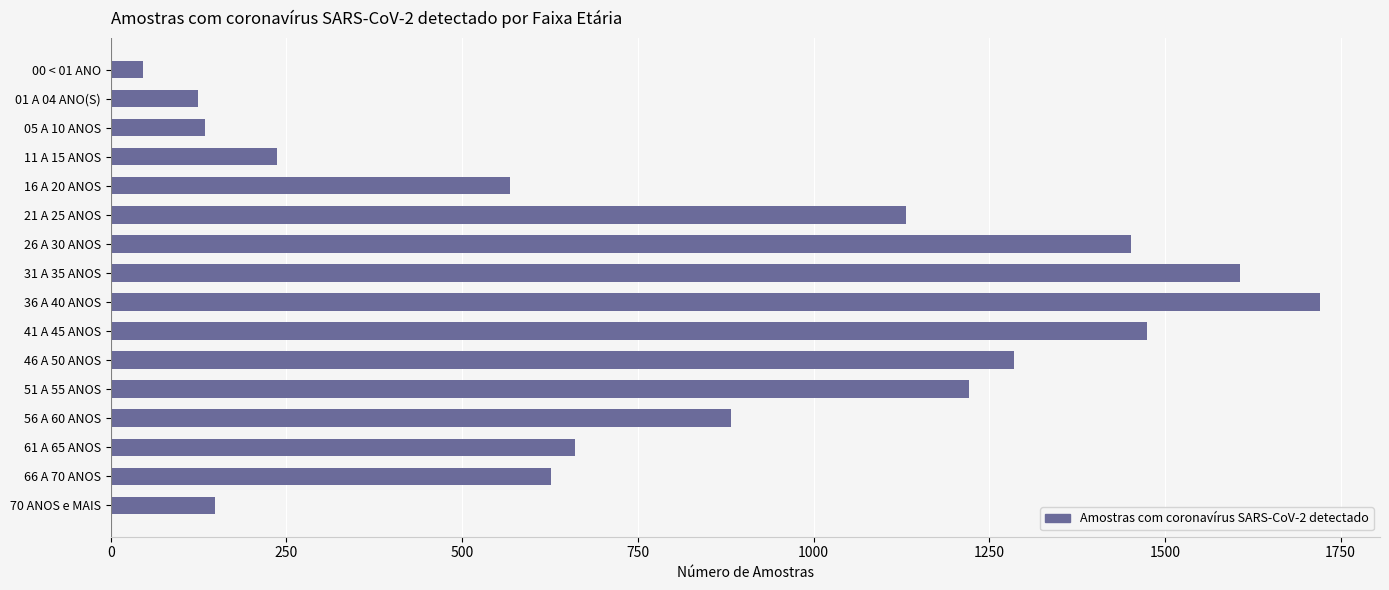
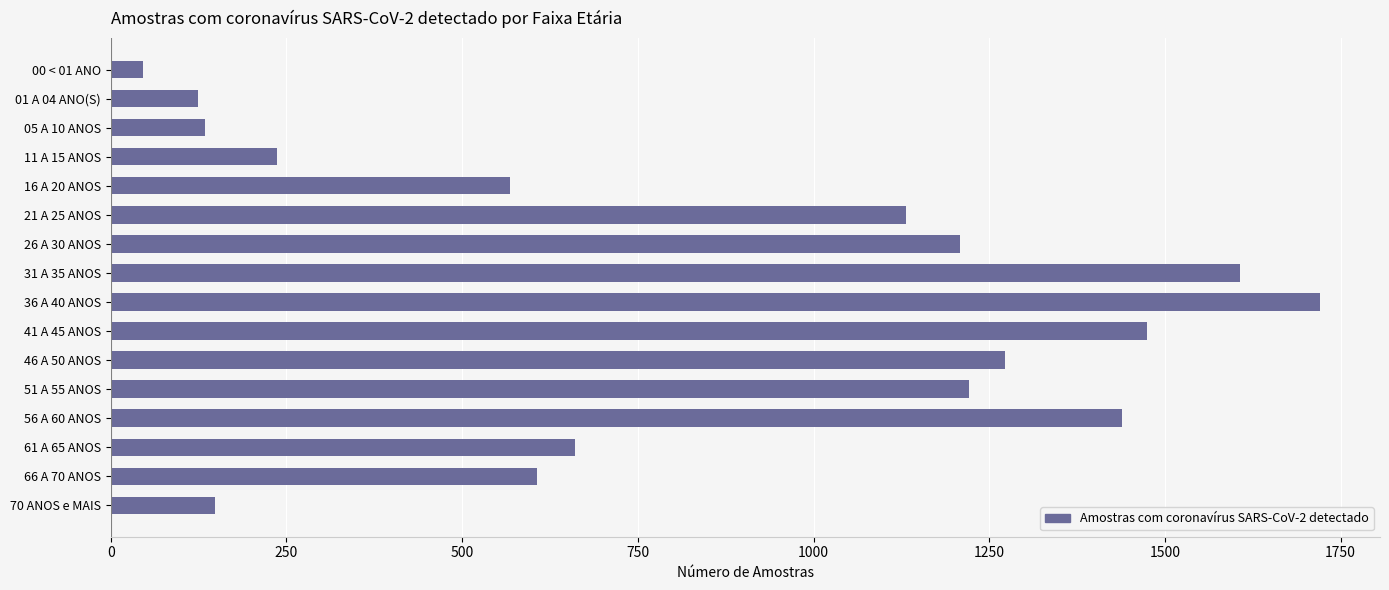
  {
    "00 < 01 ANO": 50,
    "01 A 04 ANO(S)": 120,
    "05 A 10 ANOS": 130,
    "11 A 15 ANOS": 240,
    "16 A 20 ANOS": 570,
    "21 A 25 ANOS": 1130,
-   "26 A 30 ANOS": 1450,
+   "26 A 30 ANOS": 1210,
    "31 A 35 ANOS": 1610,
    "36 A 40 ANOS": 1720,
    "41 A 45 ANOS": 1470,
-   "46 A 50 ANOS": 1290,
+   "46 A 50 ANOS": 1270,
    "51 A 55 ANOS": 1220,
-   "56 A 60 ANOS": 880,
+   "56 A 60 ANOS": 1440,
    "61 A 65 ANOS": 660,
-   "66 A 70 ANOS": 630,
+   "66 A 70 ANOS": 610,
    "70 ANOS e MAIS": 150
  }
